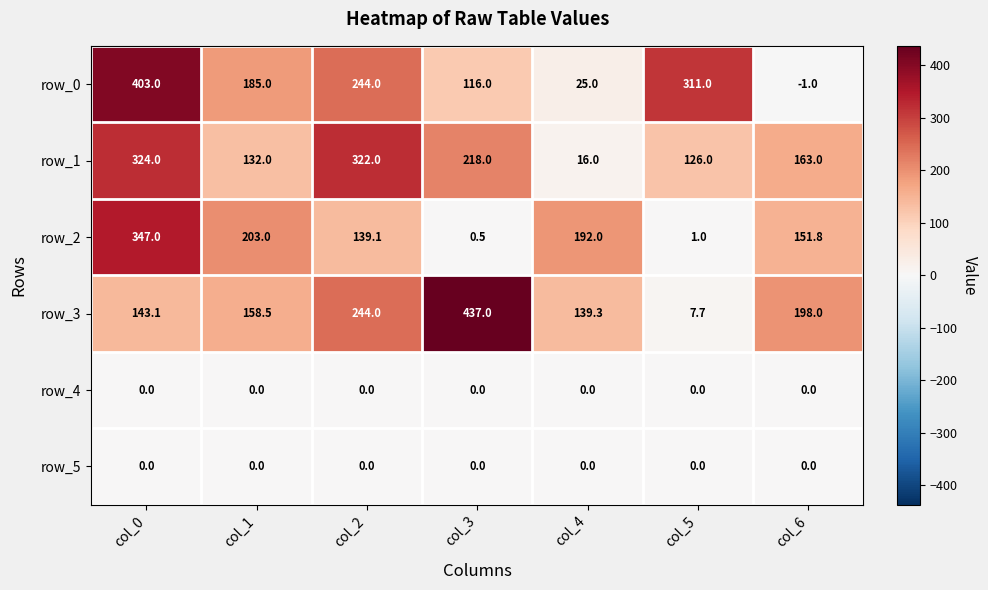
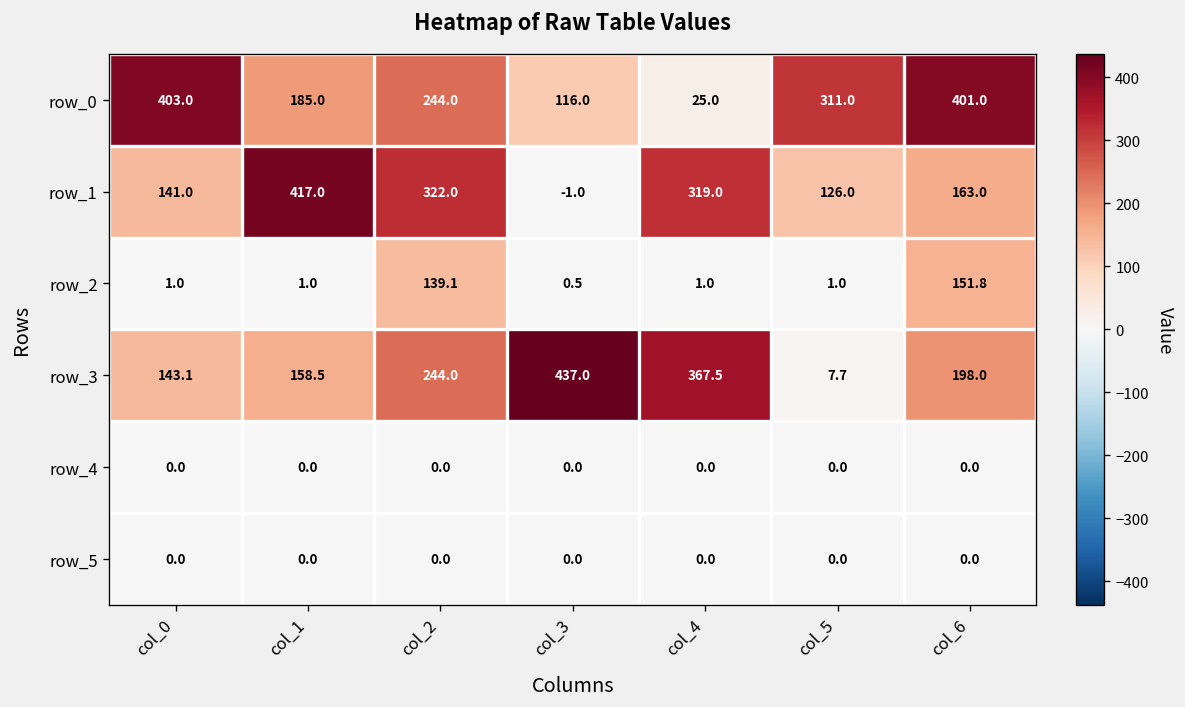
  {
    "row_0": {
      "col_0": 403.0,
      "col_1": 185.0,
      "col_2": 244.0,
      "col_3": 116.0,
      "col_4": 25.0,
      "col_5": 311.0,
-     "col_6": -1.0
+     "col_6": 401.0
    },
    "row_1": {
-     "col_0": 324.0,
-     "col_1": 132.0,
+     "col_0": 141.0,
+     "col_1": 417.0,
      "col_2": 322.0,
-     "col_3": 218.0,
-     "col_4": 16.0,
+     "col_3": -1.0,
+     "col_4": 319.0,
      "col_5": 126.0,
      "col_6": 163.0
    },
    "row_2": {
-     "col_0": 347.0,
-     "col_1": 203.0,
+     "col_0": 1.0,
+     "col_1": 1.0,
      "col_2": 139.1,
      "col_3": 0.5,
-     "col_4": 192.0,
+     "col_4": 1.0,
      "col_5": 1.0,
      "col_6": 151.8
    },
    "row_3": {
      "col_0": 143.1,
      "col_1": 158.5,
      "col_2": 244.0,
      "col_3": 437.0,
-     "col_4": 139.3,
+     "col_4": 367.5,
      "col_5": 7.7,
      "col_6": 198.0
    },
    "row_4": {
      "col_0": 0.0,
      "col_1": 0.0,
      "col_2": 0.0,
      "col_3": 0.0,
      "col_4": 0.0,
      "col_5": 0.0,
      "col_6": 0.0
    },
    "row_5": {
      "col_0": 0.0,
      "col_1": 0.0,
      "col_2": 0.0,
      "col_3": 0.0,
      "col_4": 0.0,
      "col_5": 0.0,
      "col_6": 0.0
    }
  }
